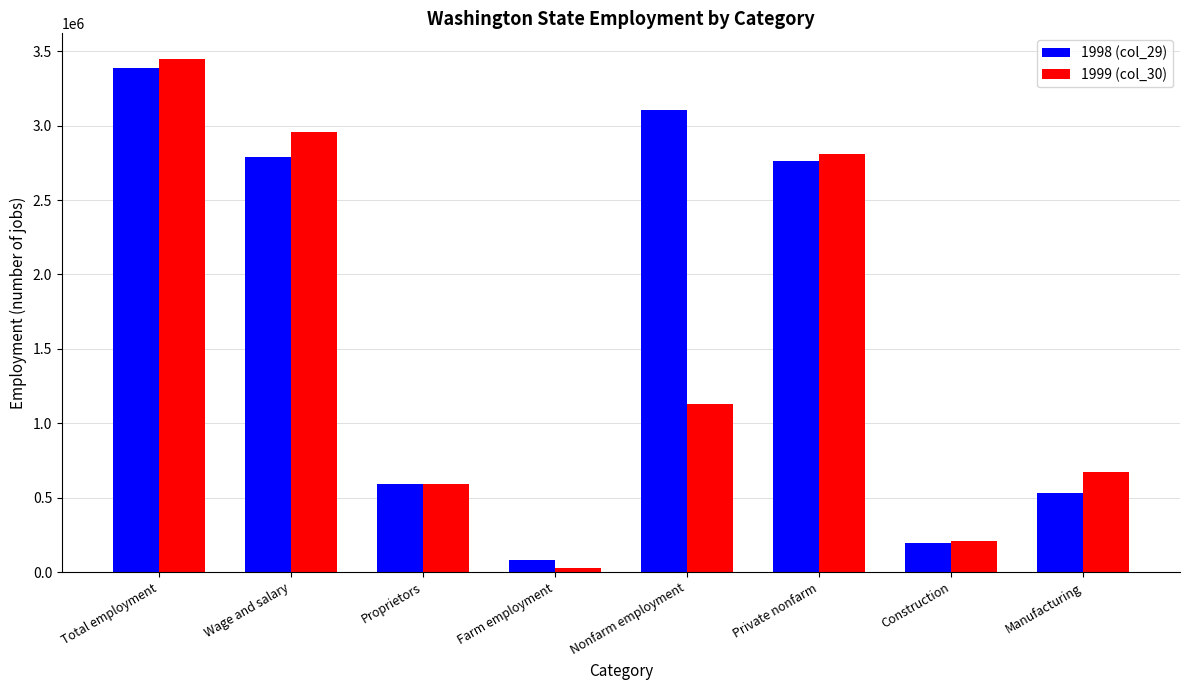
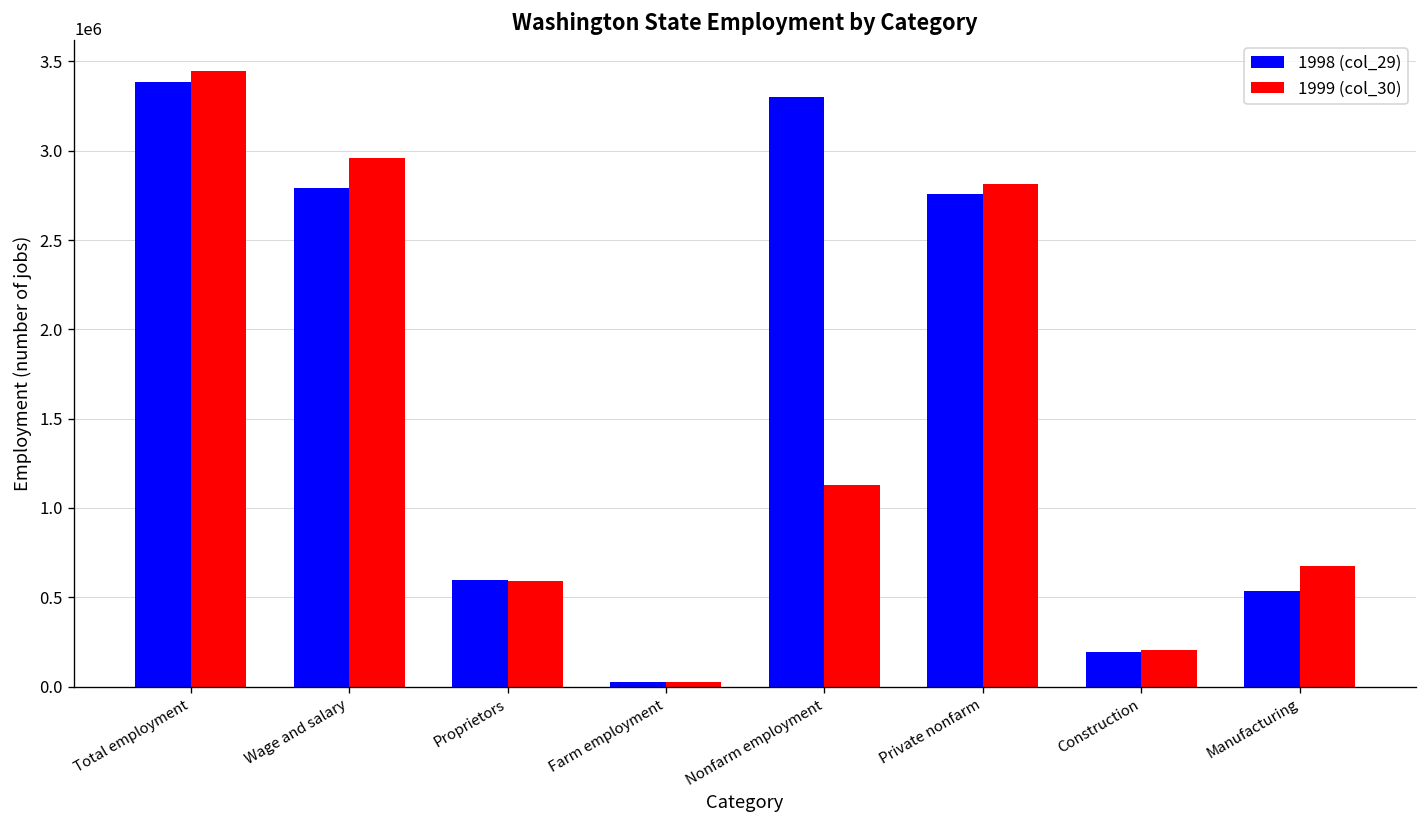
  {
    "1998 (col_29)": {
      "Total employment": 3380000,
      "Wage and salary": 2790000,
      "Proprietors": 590000,
-     "Farm employment": 80000,
-     "Nonfarm employment": 3110000,
+     "Farm employment": 30000,
+     "Nonfarm employment": 3300000,
      "Private nonfarm": 2760000,
      "Construction": 190000,
      "Manufacturing": 530000
    },
    "1999 (col_30)": {
      "Total employment": 3450000,
      "Wage and salary": 2960000,
      "Proprietors": 590000,
      "Farm employment": 30000,
      "Nonfarm employment": 1130000,
      "Private nonfarm": 2810000,
      "Construction": 210000,
      "Manufacturing": 670000
    }
  }
